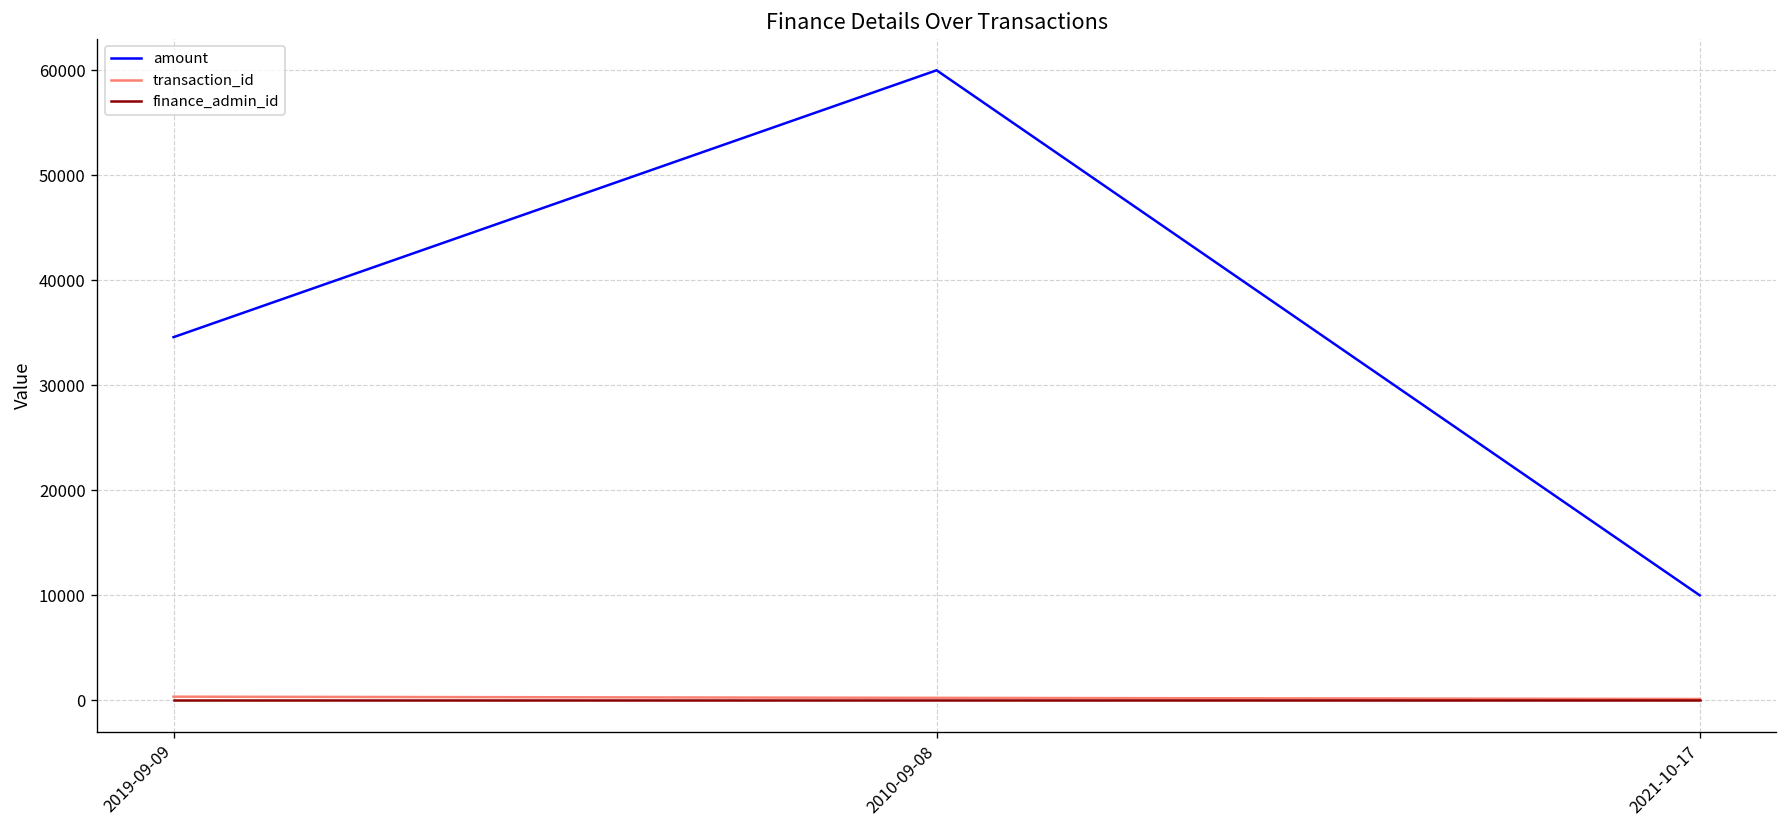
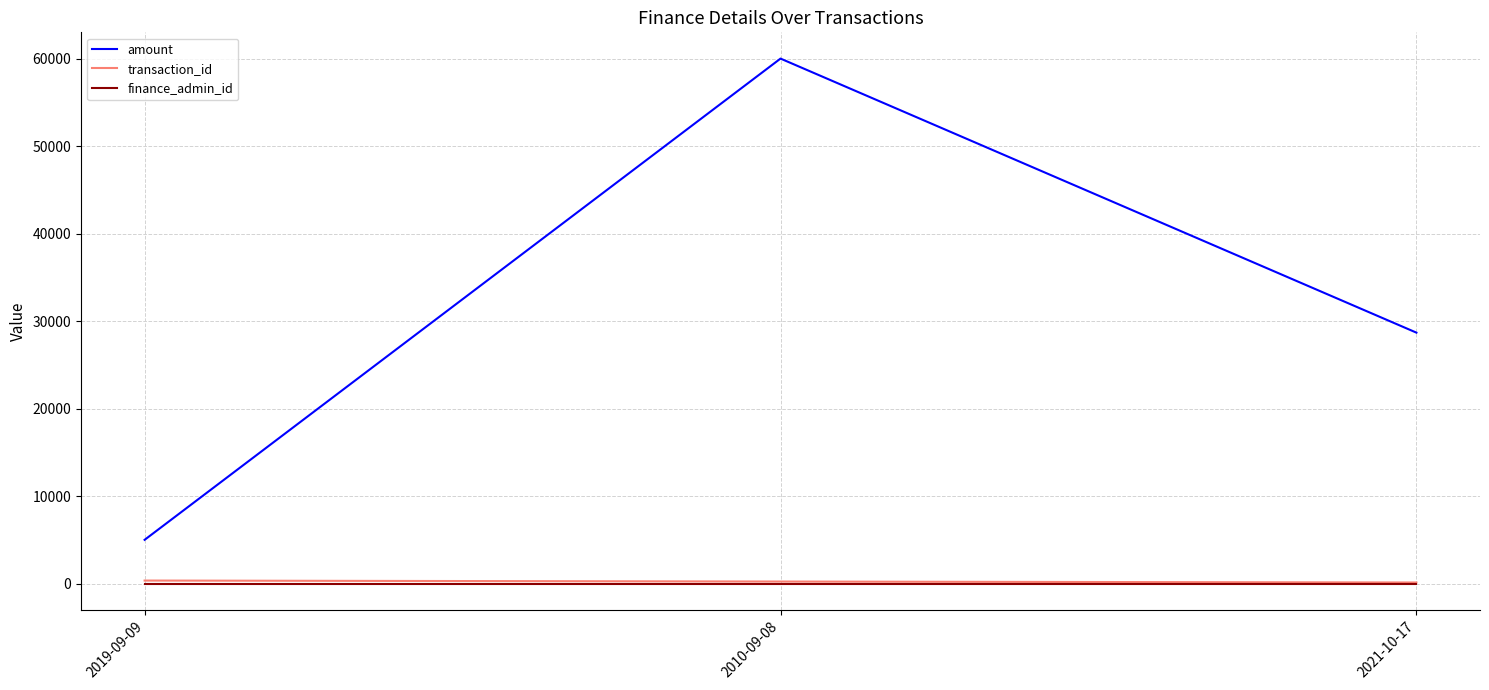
  {
    "amount": {
-     "2019-09-09": 35000,
+     "2019-09-09": 5000,
      "2010-09-08": 60000,
-     "2021-10-17": 10000
+     "2021-10-17": 29000
    },
    "transaction_id": {
      "2019-09-09": 0
    },
    "finance_admin_id": {
      "2019-09-09": 0
    }
  }
